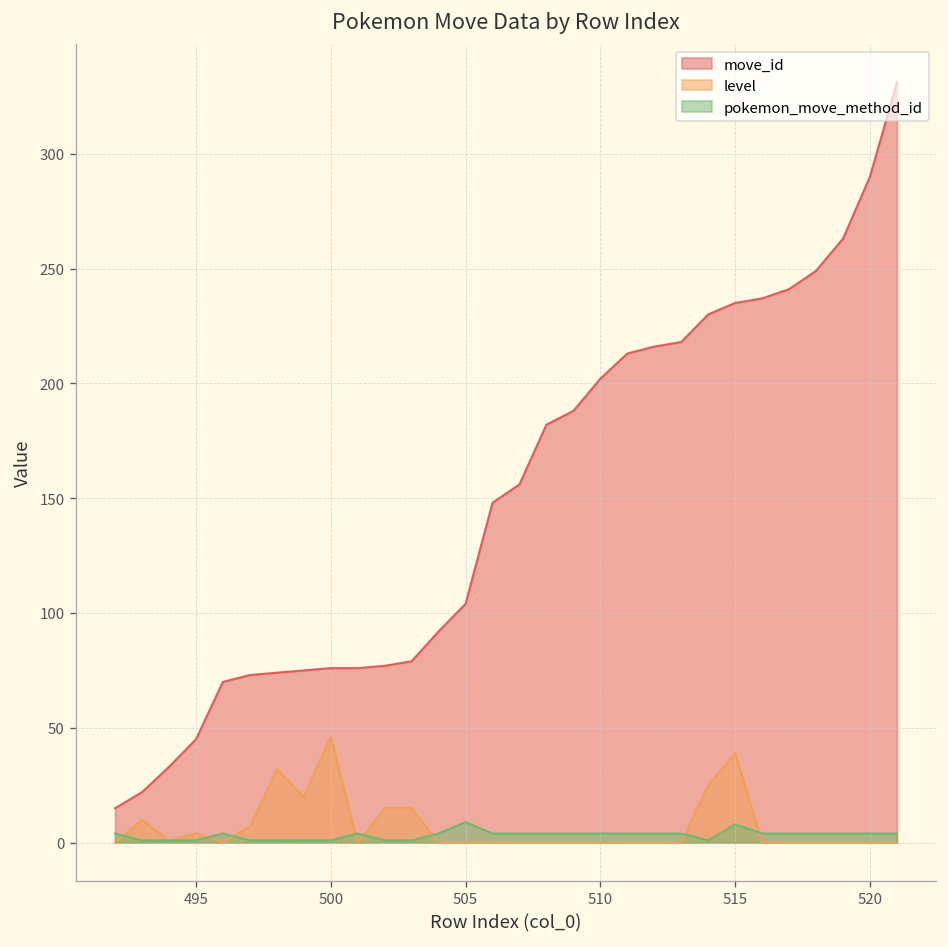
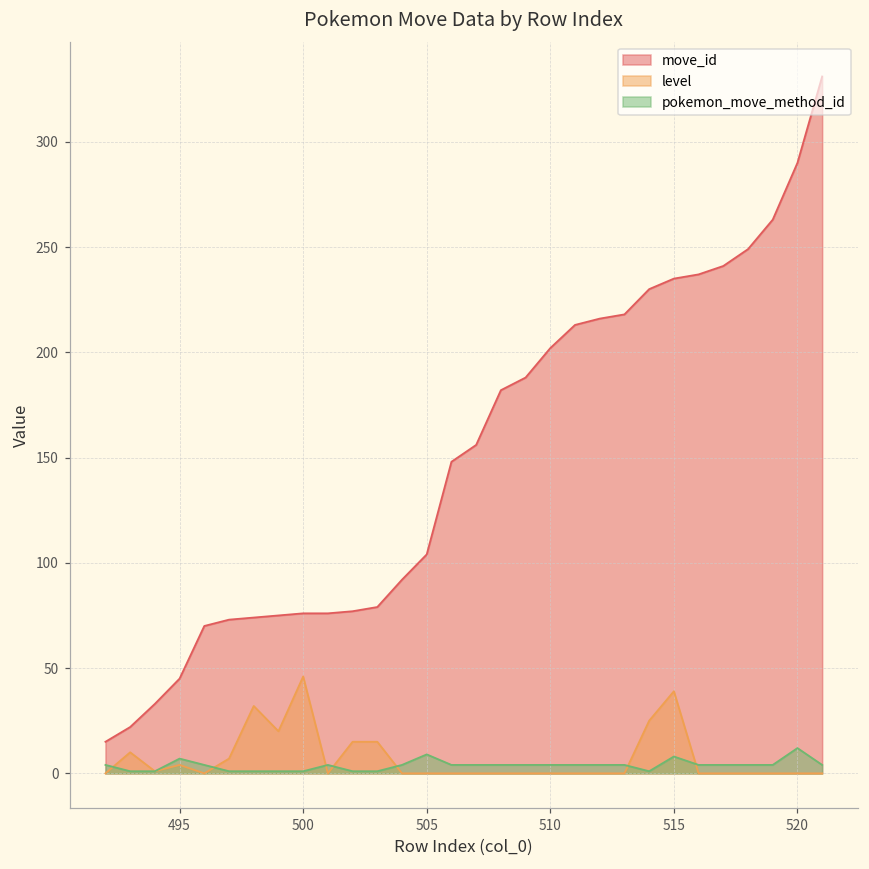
  {
    "pokemon_move_method_id": {
-     "495": 1,
+     "495": 7,
      "500": 1,
      "505": 9,
      "510": 4,
      "515": 8,
-     "520": 4
+     "520": 12
    }
  }
